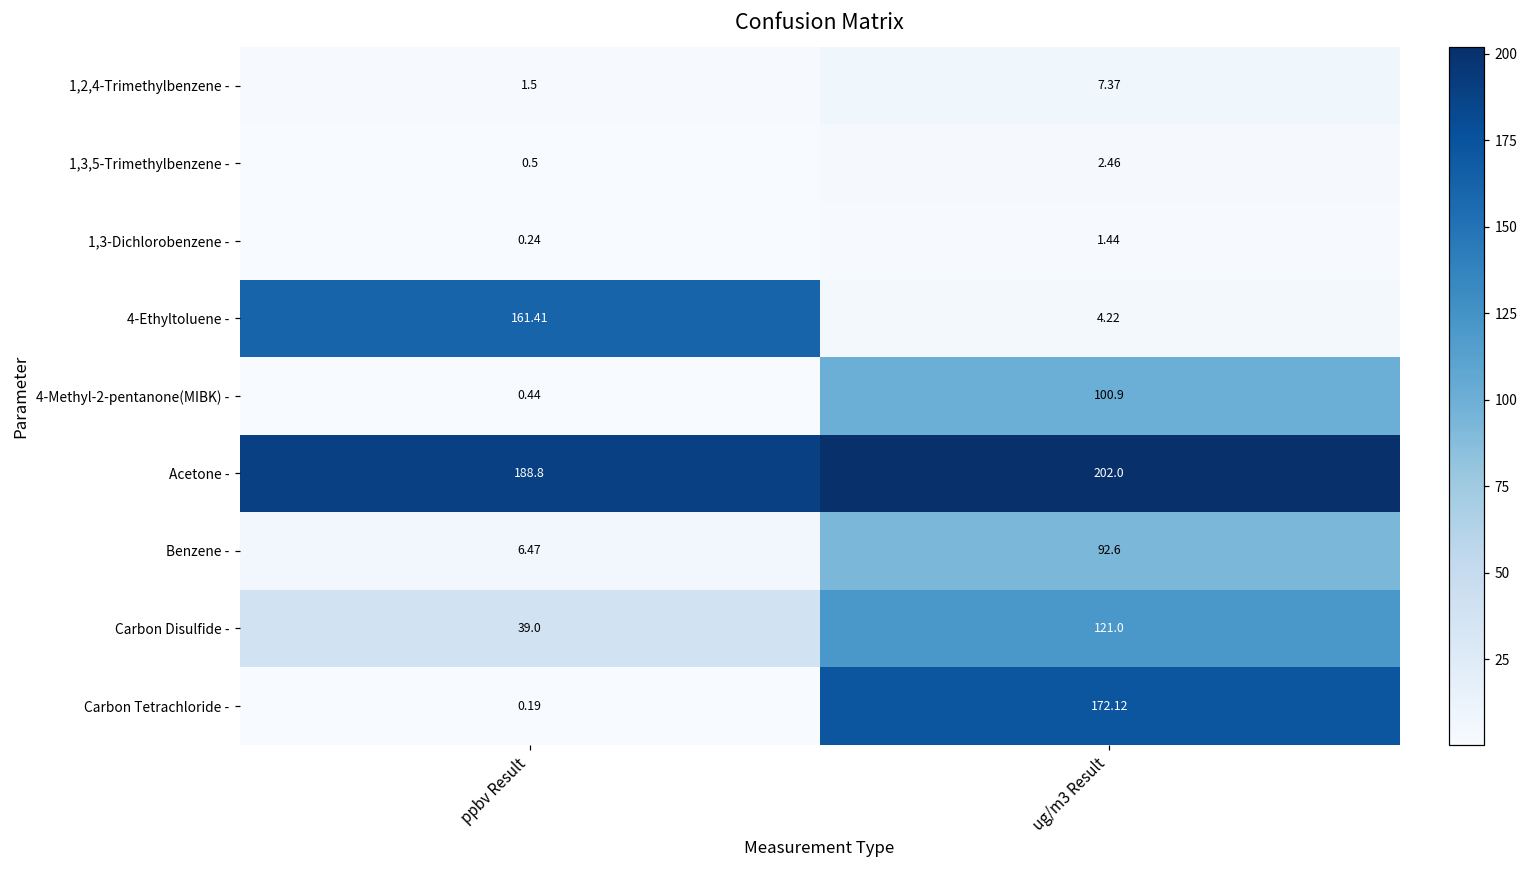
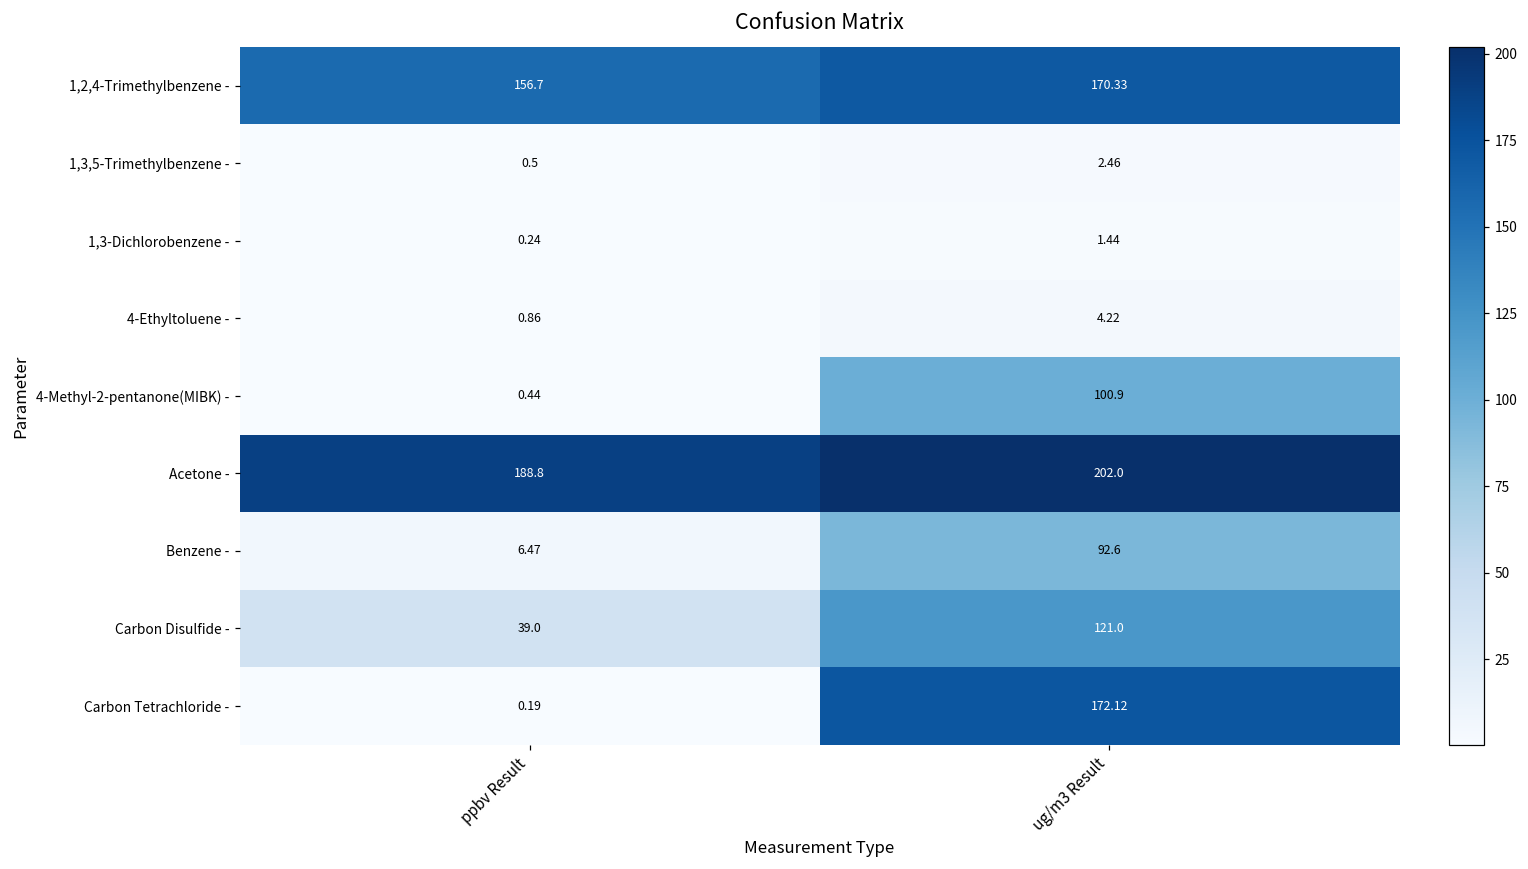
  {
    "1,2,4-Trimethylbenzene -": {
-     "ppbv Result": 1.5,
-     "ug/m3 Result": 7.37
+     "ppbv Result": 156.7,
+     "ug/m3 Result": 170.33
    },
    "1,3,5-Trimethylbenzene -": {
      "ppbv Result": 0.5,
      "ug/m3 Result": 2.46
    },
    "1,3-Dichlorobenzene -": {
      "ppbv Result": 0.24,
      "ug/m3 Result": 1.44
    },
    "4-Ethyltoluene -": {
-     "ppbv Result": 161.41,
+     "ppbv Result": 0.86,
      "ug/m3 Result": 4.22
    },
    "4-Methyl-2-pentanone(MIBK) -": {
      "ppbv Result": 0.44,
      "ug/m3 Result": 100.9
    },
    "Acetone -": {
      "ppbv Result": 188.8,
      "ug/m3 Result": 202.0
    },
    "Benzene -": {
      "ppbv Result": 6.47,
      "ug/m3 Result": 92.6
    },
    "Carbon Disulfide -": {
      "ppbv Result": 39.0,
      "ug/m3 Result": 121.0
    },
    "Carbon Tetrachloride -": {
      "ppbv Result": 0.19,
      "ug/m3 Result": 172.12
    }
  }
